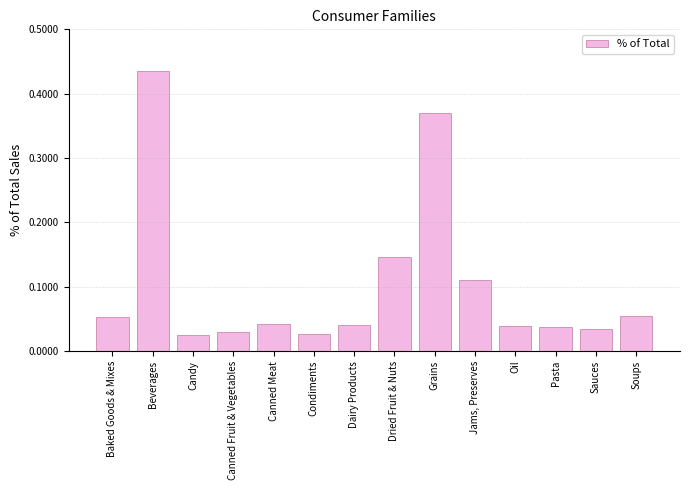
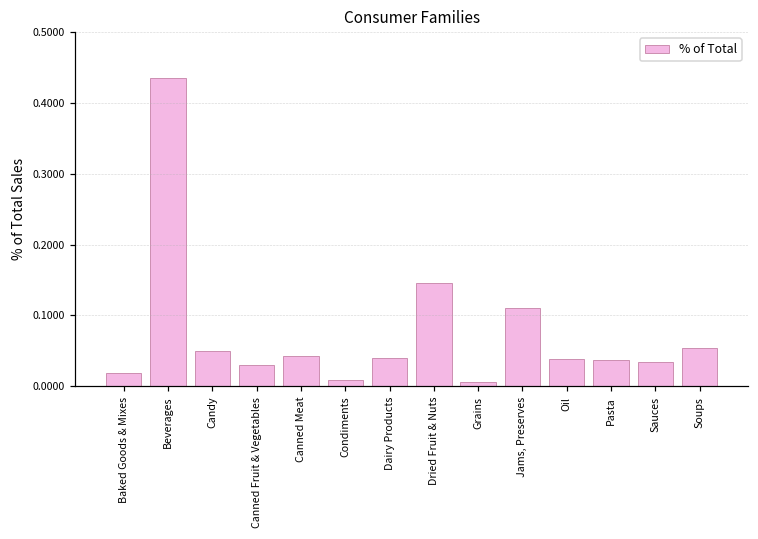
  {
-   "Baked Goods & Mixes": 0.05,
+   "Baked Goods & Mixes": 0.02,
    "Beverages": 0.43,
-   "Candy": 0.02,
+   "Candy": 0.05,
    "Canned Fruit & Vegetables": 0.03,
    "Canned Meat": 0.04,
-   "Condiments": 0.03,
+   "Condiments": 0.01,
    "Dairy Products": 0.04,
    "Dried Fruit & Nuts": 0.15,
-   "Grains": 0.37,
+   "Grains": 0.01,
    "Jams, Preserves": 0.11,
    "Oil": 0.04,
    "Pasta": 0.04,
    "Sauces": 0.03,
    "Soups": 0.05
  }
